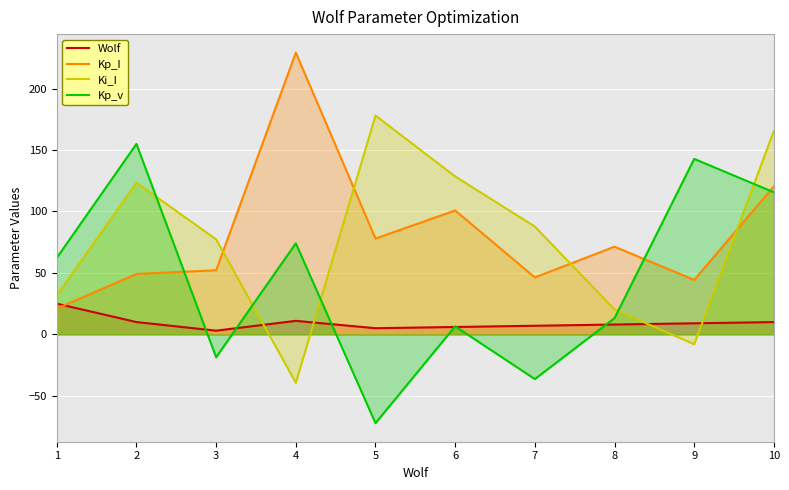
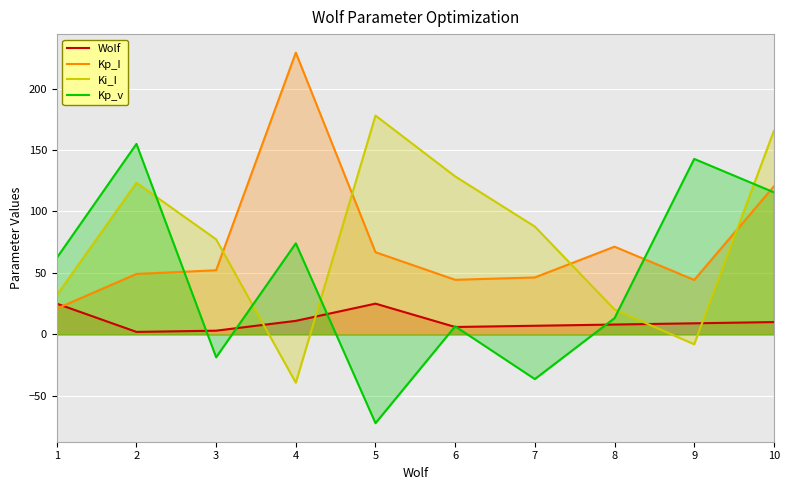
  {
    "Wolf": {
      "1": 25,
-     "2": 10,
+     "2": 2,
      "3": 3,
      "4": 11,
-     "5": 5,
+     "5": 25,
      "7": 7,
      "8": 8,
      "9": 9,
      "10": 10
    },
    "Kp_I": {
      "1": 21,
      "2": 49,
      "3": 52,
      "4": 229,
-     "5": 78,
-     "6": 101,
+     "5": 67,
+     "6": 44,
      "7": 46,
      "8": 71,
      "9": 44,
      "10": 120
    }
  }
